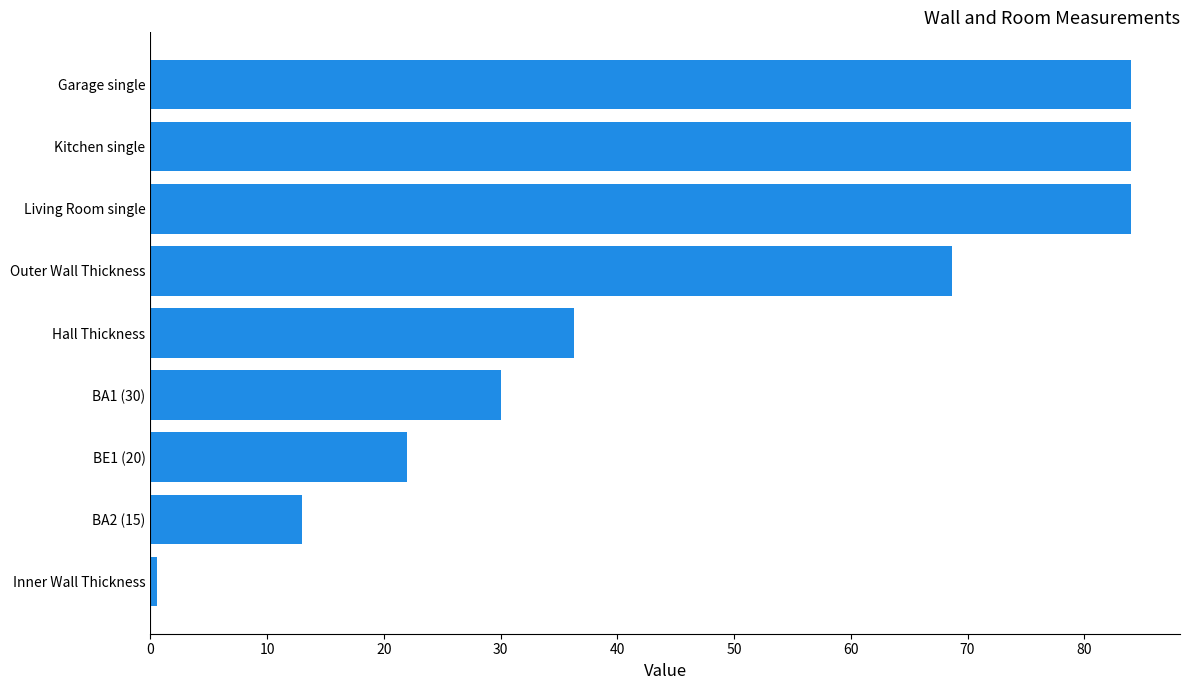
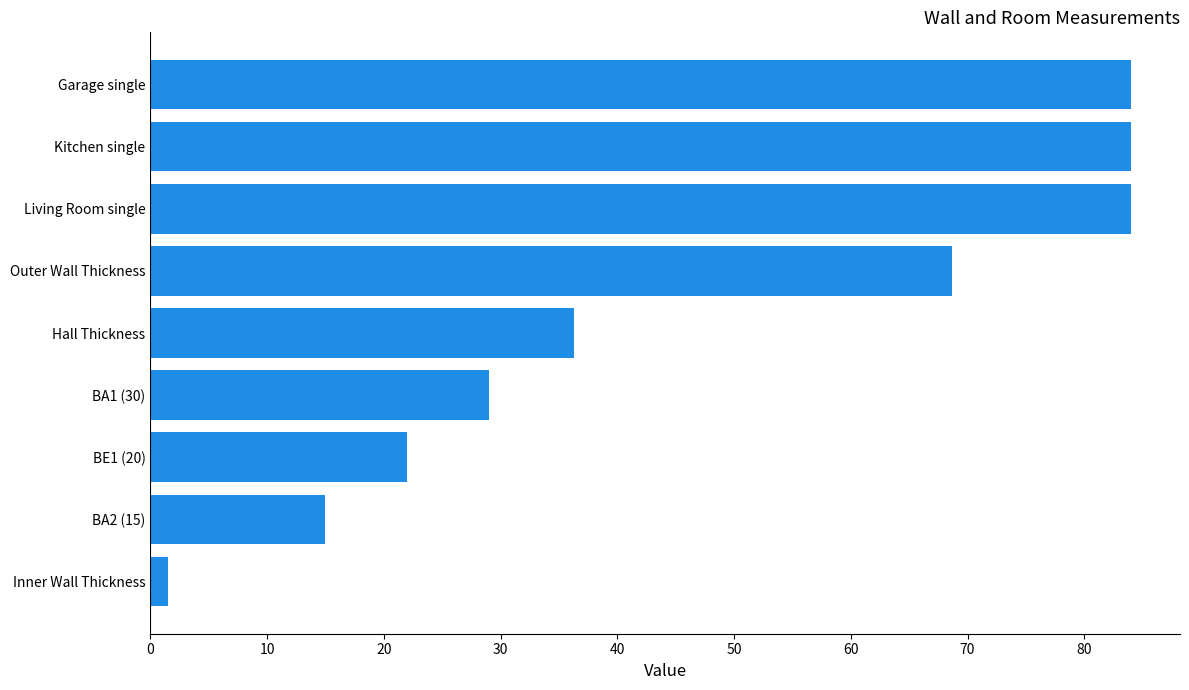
  {
    "Garage single": 84.0,
    "Kitchen single": 84.0,
    "Living Room single": 84.0,
    "Outer Wall Thickness": 68.7,
    "Hall Thickness": 36.3,
-   "BA1 (30)": 30,
+   "BA1 (30)": 29,
    "BE1 (20)": 22.0,
-   "BA2 (15)": 13,
-   "Inner Wall Thickness": 0.6
+   "BA2 (15)": 15,
+   "Inner Wall Thickness": 1.5
  }
